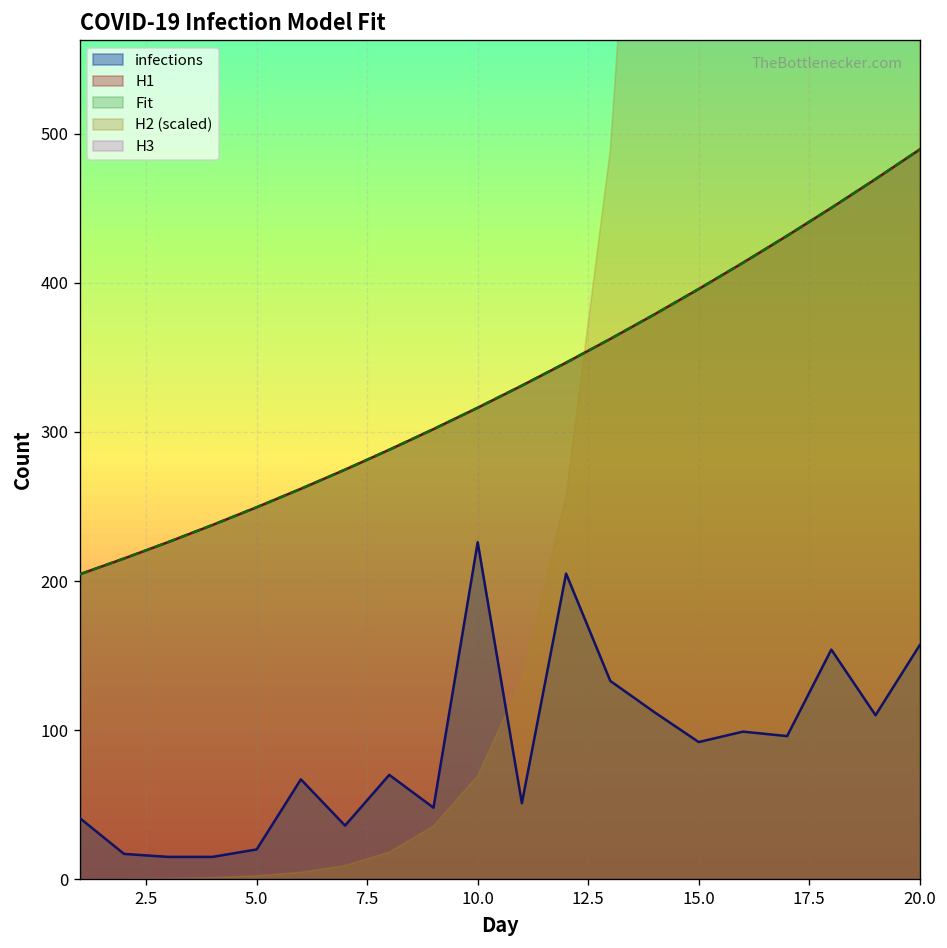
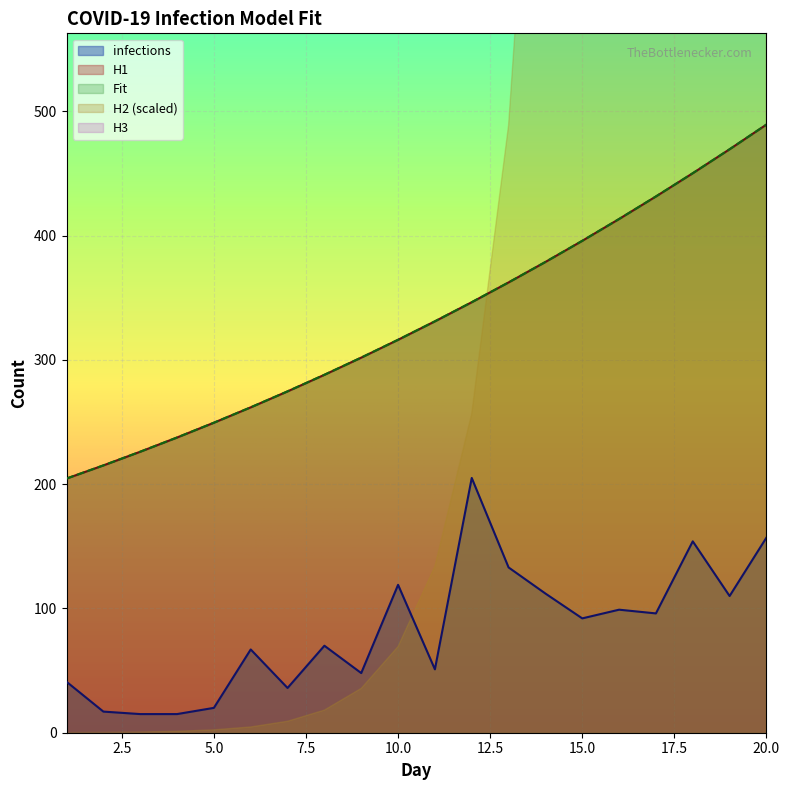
  {
    "infections": {
      "5.0": 20,
-     "10.0": 226,
+     "10.0": 119,
      "15.0": 92,
      "20.0": 157
    },
    "H3": {
      "5.0": 0,
      "10.0": 0,
      "15.0": 0,
      "20.0": 0
    }
  }
